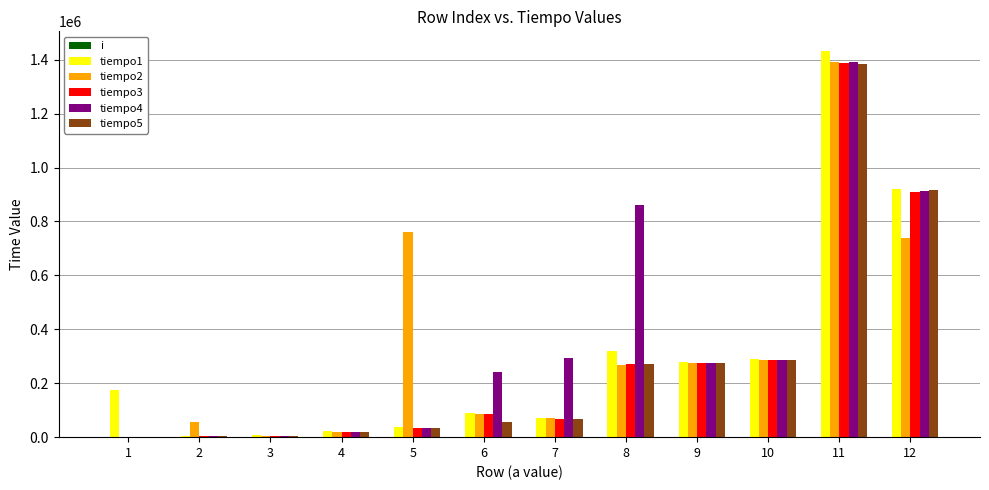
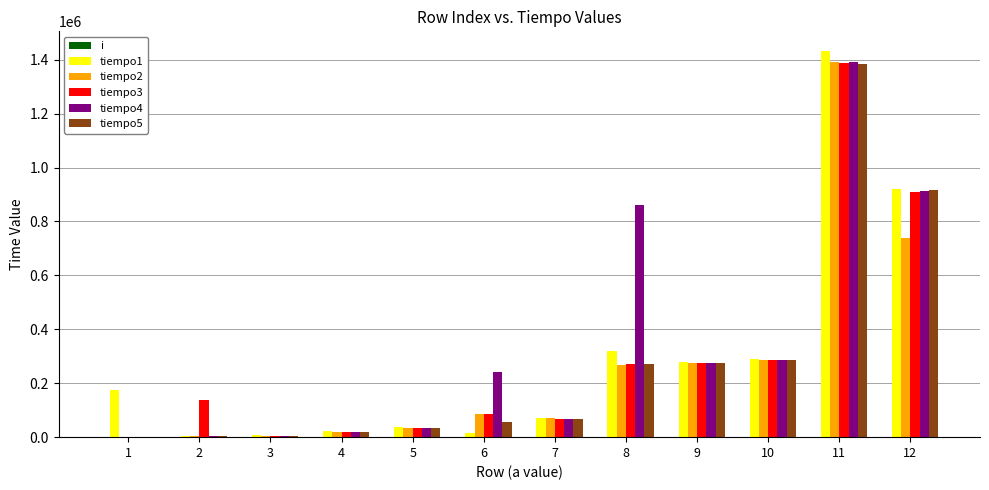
  {
    "tiempo1": {
      "1": 170000,
      "4": 20000,
      "5": 40000,
-     "6": 90000,
+     "6": 20000,
      "7": 70000,
      "8": 320000,
      "9": 280000,
      "10": 290000,
      "11": 1430000,
      "12": 920000
    },
    "tiempo2": {
-     "2": 60000,
+     "2": 0,
      "4": 20000,
-     "5": 760000,
+     "5": 30000,
      "6": 90000,
      "7": 70000,
      "8": 270000,
      "9": 280000,
      "10": 280000,
      "11": 1390000,
      "12": 740000
    },
    "tiempo3": {
-     "2": 0,
+     "2": 140000,
      "4": 20000,
      "5": 30000,
      "6": 90000,
      "7": 70000,
      "8": 270000,
      "9": 270000,
      "10": 280000,
      "11": 1390000,
      "12": 910000
    },
    "tiempo4": {
      "4": 20000,
      "5": 30000,
      "6": 240000,
-     "7": 290000,
+     "7": 70000,
      "8": 860000,
      "9": 270000,
      "10": 290000,
      "11": 1390000,
      "12": 910000
    },
    "tiempo5": {
      "4": 20000,
      "5": 30000,
      "6": 60000,
      "7": 70000,
      "8": 270000,
      "9": 270000,
      "10": 280000,
      "11": 1380000,
      "12": 910000
    }
  }
